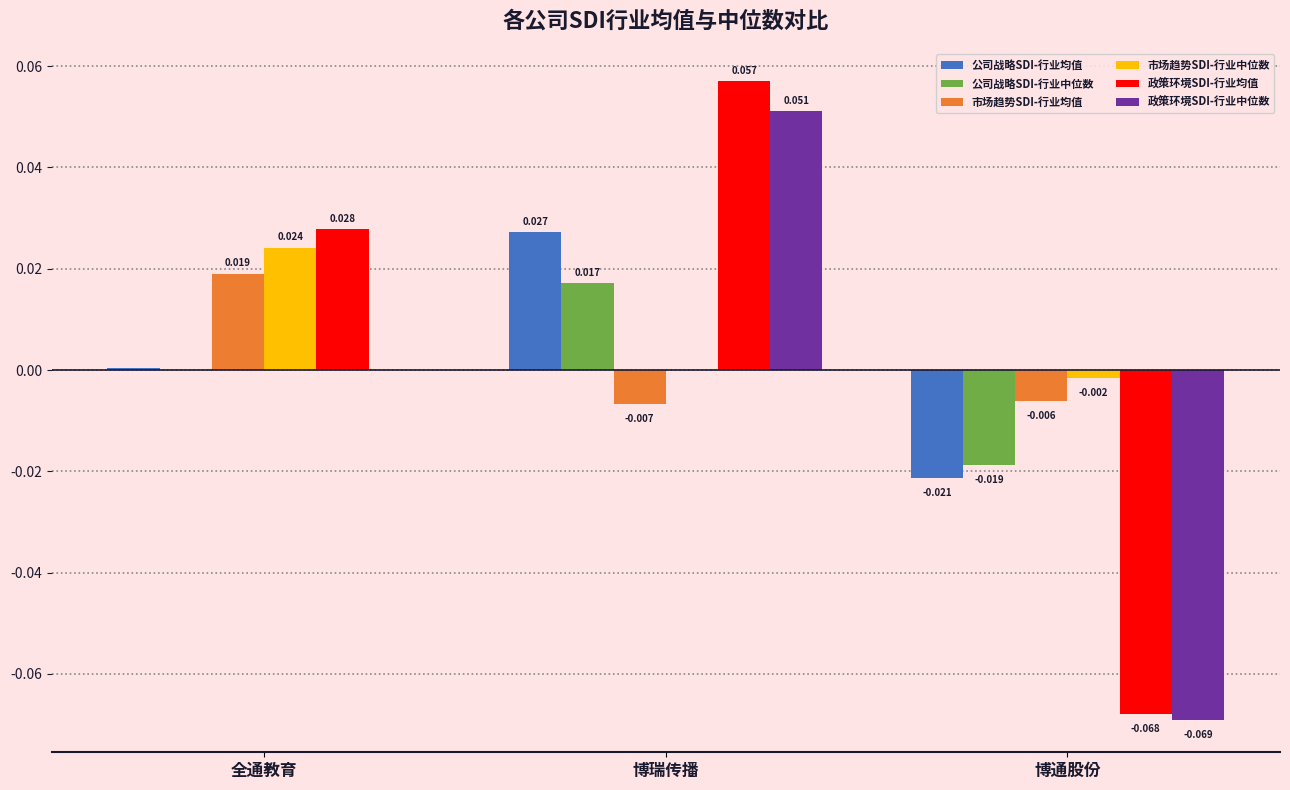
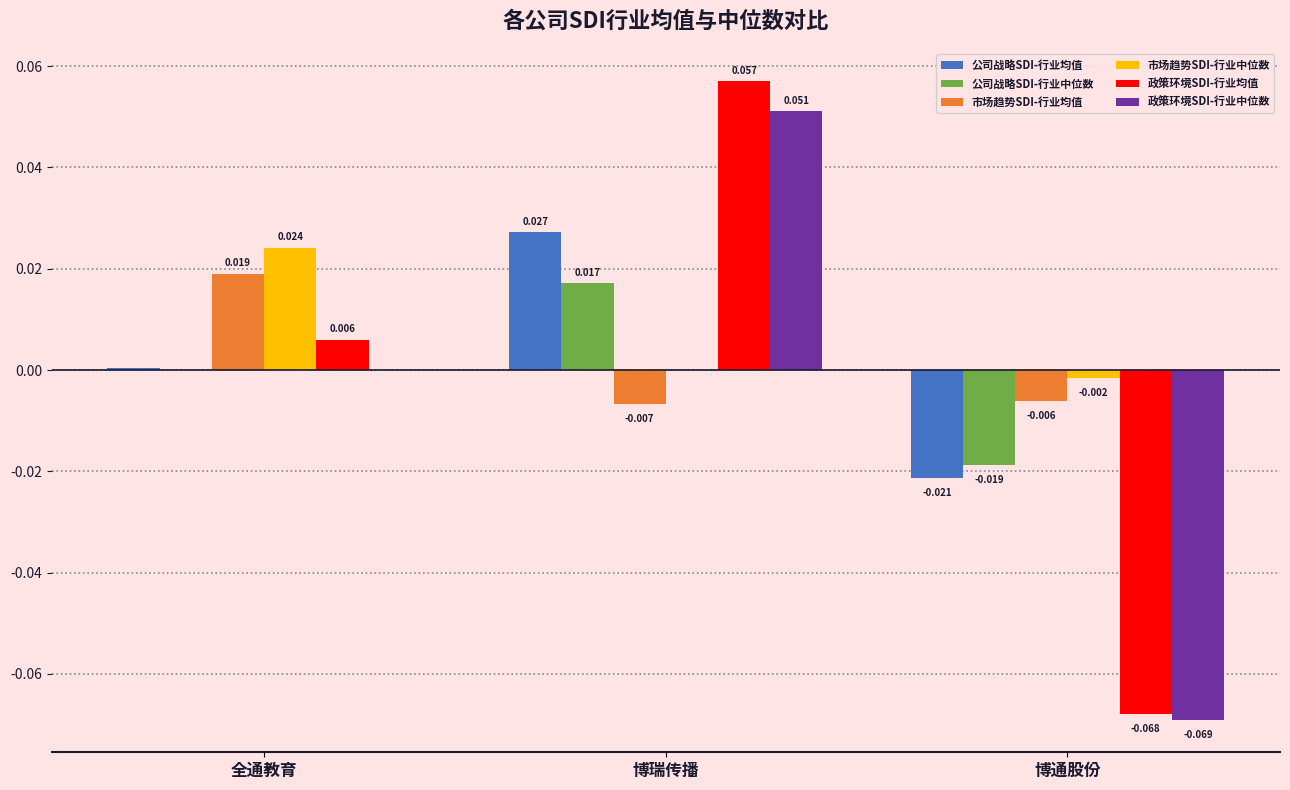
  {
    "公司战略SDI-行业均值": {
      "博瑞传播": 0.027,
      "博通股份": -0.021
    },
    "公司战略SDI-行业中位数": {
      "博瑞传播": 0.017,
      "博通股份": -0.019
    },
    "市场趋势SDI-行业均值": {
      "全通教育": 0.019,
      "博瑞传播": -0.007,
      "博通股份": -0.006
    },
    "市场趋势SDI-行业中位数": {
      "全通教育": 0.024,
      "博通股份": -0.002
    },
    "政策环境SDI-行业均值": {
-     "全通教育": 0.028,
+     "全通教育": 0.006,
      "博瑞传播": 0.057,
      "博通股份": -0.068
    },
    "政策环境SDI-行业中位数": {
      "博瑞传播": 0.051,
      "博通股份": -0.069
    }
  }
